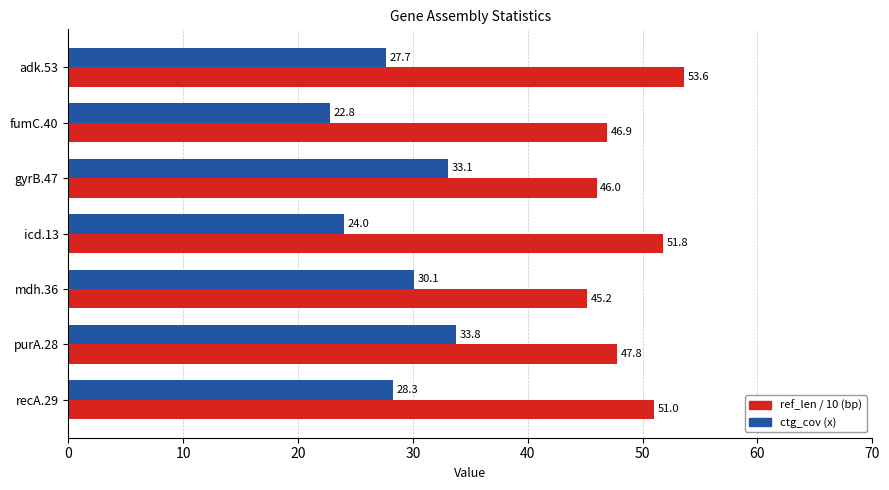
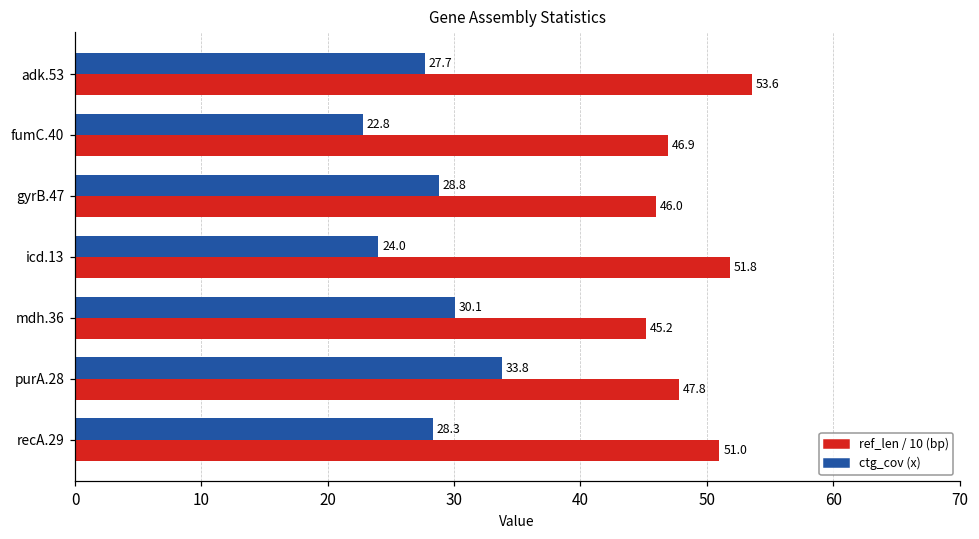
  {
    "ctg_cov (x)": {
      "adk.53": 27.7,
      "fumC.40": 22.8,
-     "gyrB.47": 33.1,
+     "gyrB.47": 28.8,
      "icd.13": 24.0,
      "mdh.36": 30.1,
      "purA.28": 33.8,
      "recA.29": 28.3
    }
  }
